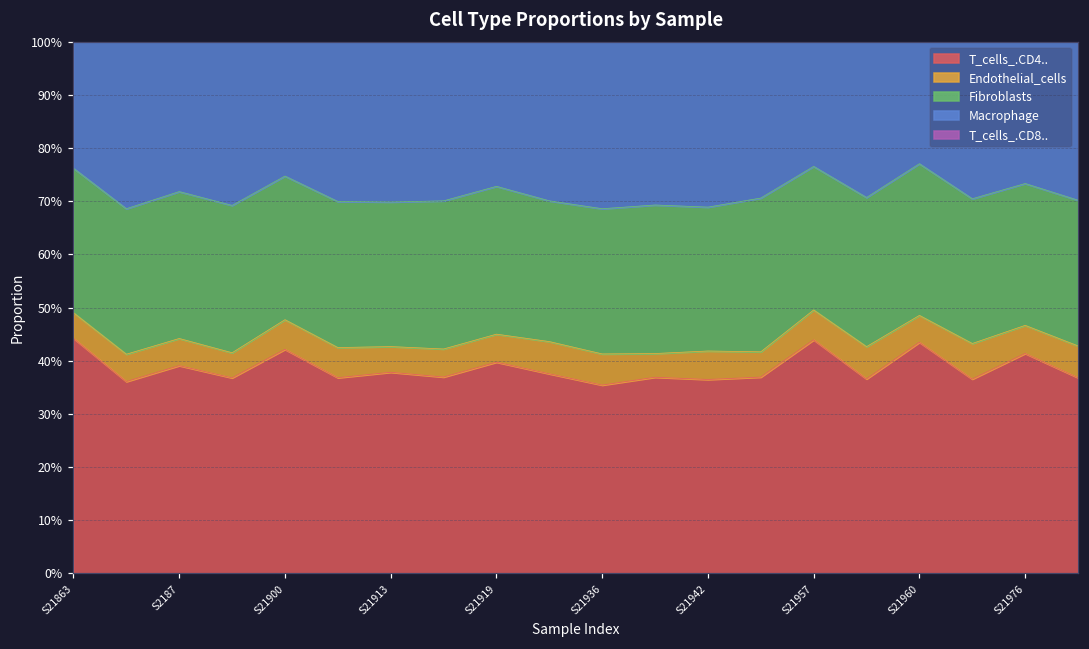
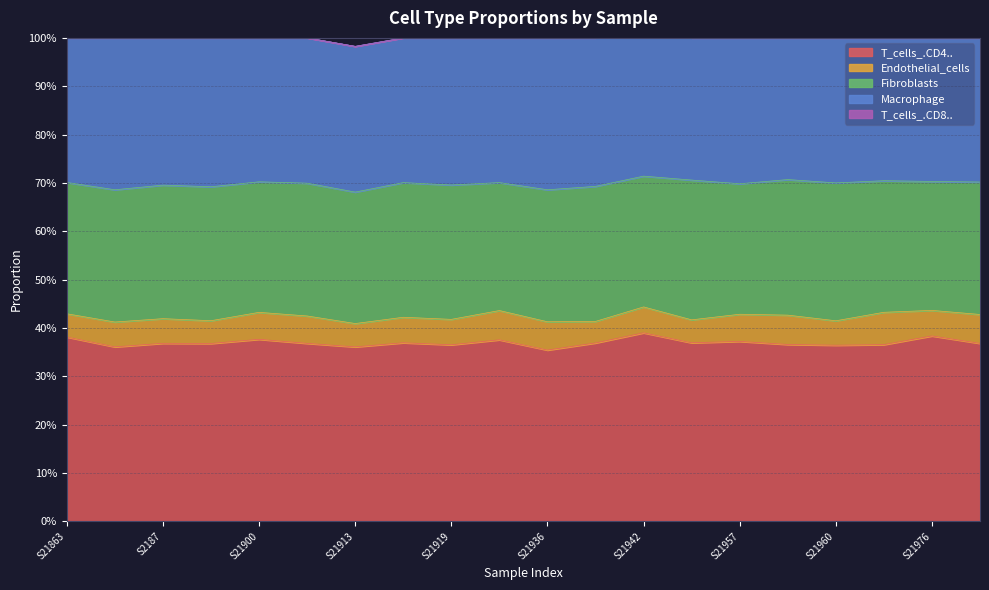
  {
    "T_cells_.CD4..": {
-     "S21863": "44%",
-     "S2187": "39%",
-     "S21900": "42%",
-     "S21913": "38%",
-     "S21919": "40%",
+     "S21863": "38%",
+     "S2187": "37%",
+     "S21900": "38%",
+     "S21913": "36%",
+     "S21919": "37%",
      "S21936": "35%",
-     "S21942": "36%",
-     "S21957": "44%",
-     "S21960": "43%",
-     "S21976": "41%"
+     "S21942": "39%",
+     "S21957": "37%",
+     "S21960": "36%",
+     "S21976": "38%"
    },
    "Endothelial_cells": {
      "S21863": "5%",
      "S2187": "5%",
      "S21900": "6%",
      "S21913": "5%",
      "S21919": "5%",
      "S21936": "6%",
      "S21942": "5%",
      "S21957": "6%",
      "S21960": "5%",
      "S21976": "5%"
    },
    "Fibroblasts": {
      "S21863": "27%",
      "S2187": "28%",
      "S21900": "27%",
      "S21913": "27%",
      "S21919": "28%",
      "S21936": "27%",
      "S21942": "27%",
      "S21957": "27%",
      "S21960": "29%",
      "S21976": "27%"
    }
  }
